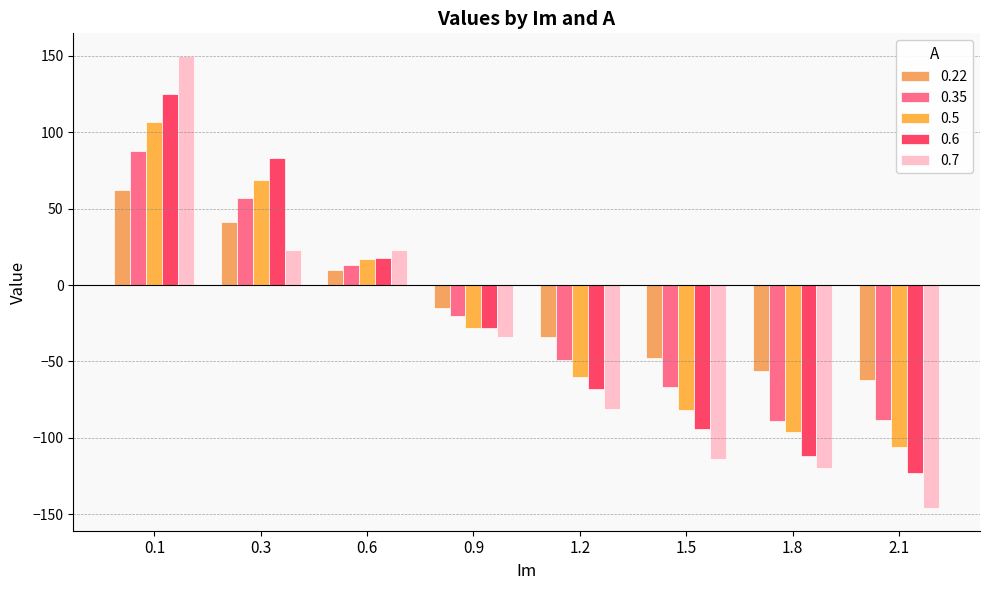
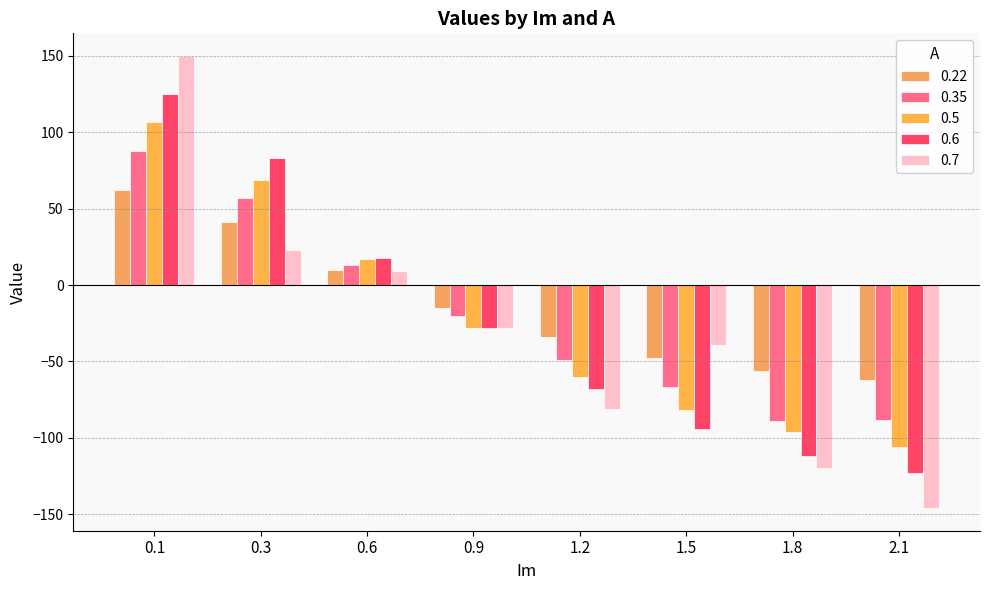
  {
    "0.7": {
      "0.1": 150,
      "0.3": 23,
-     "0.6": 23,
-     "0.9": -34,
+     "0.6": 9,
+     "0.9": -28,
      "1.2": -81,
-     "1.5": -114,
+     "1.5": -39,
      "1.8": -120,
      "2.1": -146
    }
  }
